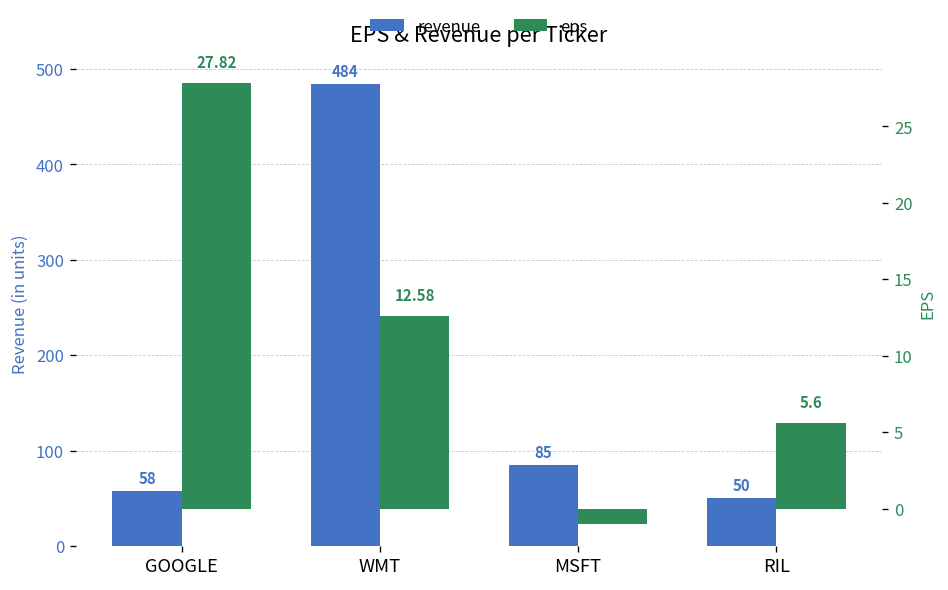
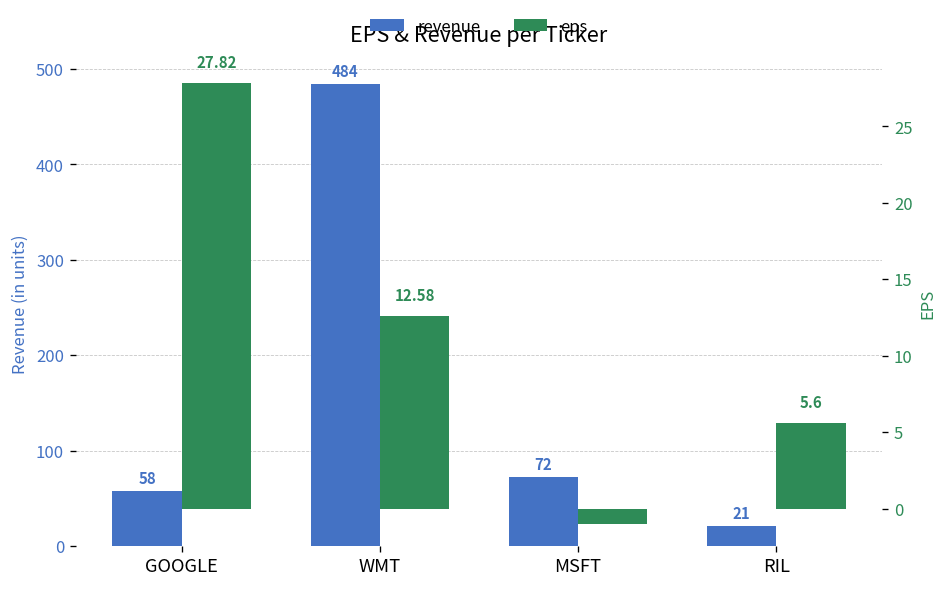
  {
    "revenue": {
      "GOOGLE": 58,
      "WMT": 484,
-     "MSFT": 85,
-     "RIL": 50
+     "MSFT": 72,
+     "RIL": 21
    },
    "eps": {
      "GOOGLE": 27.82,
      "WMT": 12.58,
      "RIL": 5.6
    }
  }
